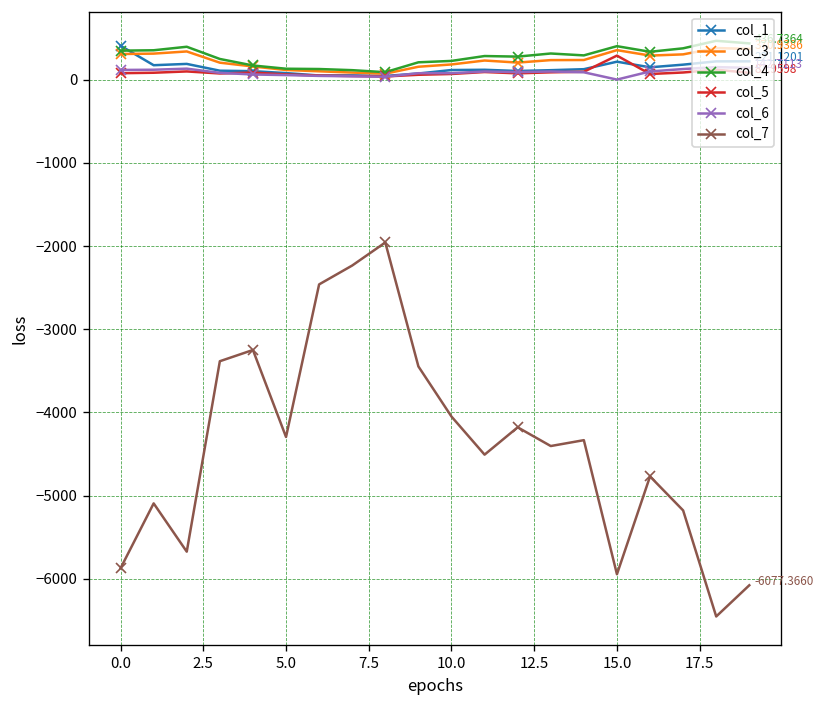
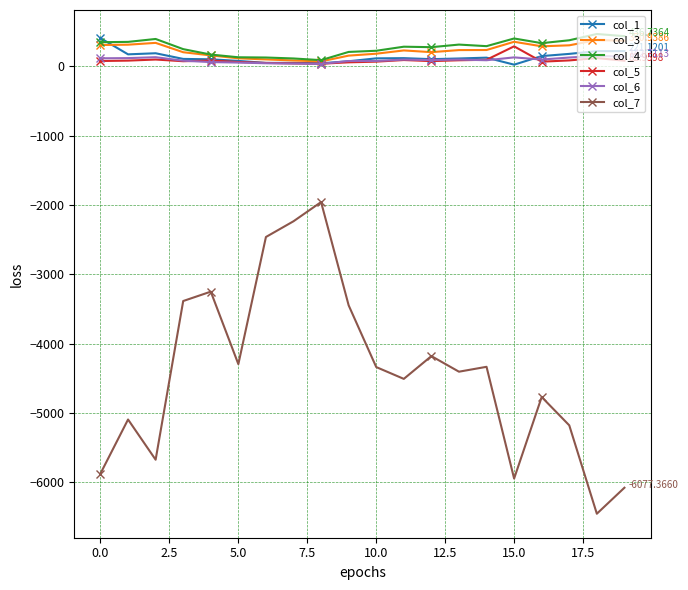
  {
    "col_1": {
      "0.0": 400,
      "10.0": 100,
-     "15.0": 200
+     "15.0": 0
    },
    "col_3": {
      "0.0": 300,
      "10.0": 200,
      "15.0": 400
    },
    "col_4": {
      "0.0": 300,
      "10.0": 200,
      "15.0": 400
    },
    "col_5": {
      "0.0": 100,
      "15.0": 300
    },
    "col_6": {
      "0.0": 100,
-     "15.0": 0
+     "15.0": 100
    },
    "col_7": {
      "0.0": -5900,
      "5.0": -4300,
-     "10.0": -4000,
+     "10.0": -4300,
      "15.0": -5900
    }
  }
